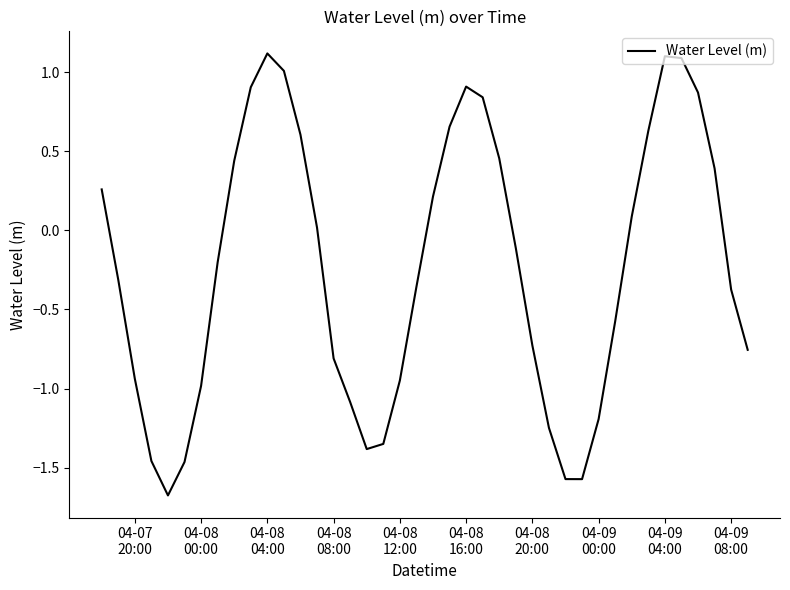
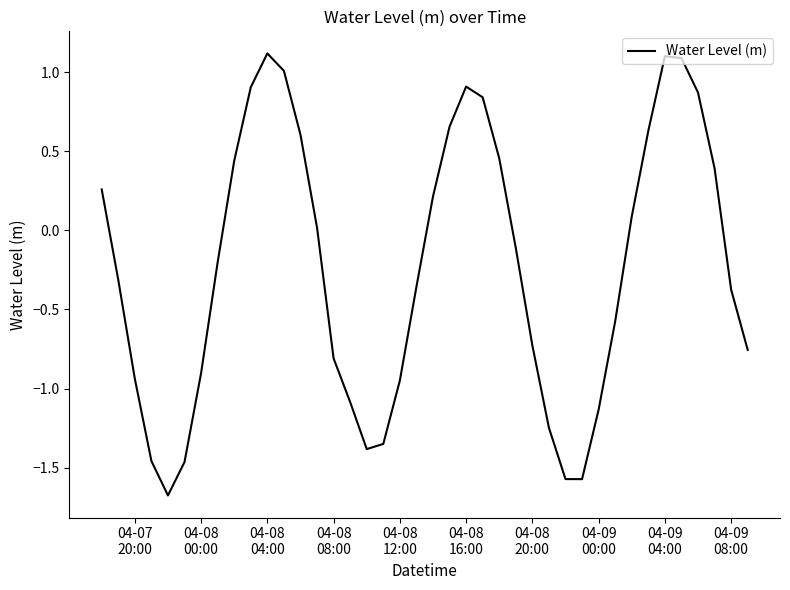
  {
    "04-07 20:00": -0.94,
-   "04-08 00:00": -0.98,
+   "04-08 00:00": -0.90,
    "04-08 04:00": 1.12,
    "04-08 08:00": -0.81,
    "04-08 12:00": -0.95,
    "04-08 16:00": 0.91,
    "04-08 20:00": -0.73,
-   "04-09 00:00": -1.19,
+   "04-09 00:00": -1.13,
    "04-09 08:00": -0.37
  }
